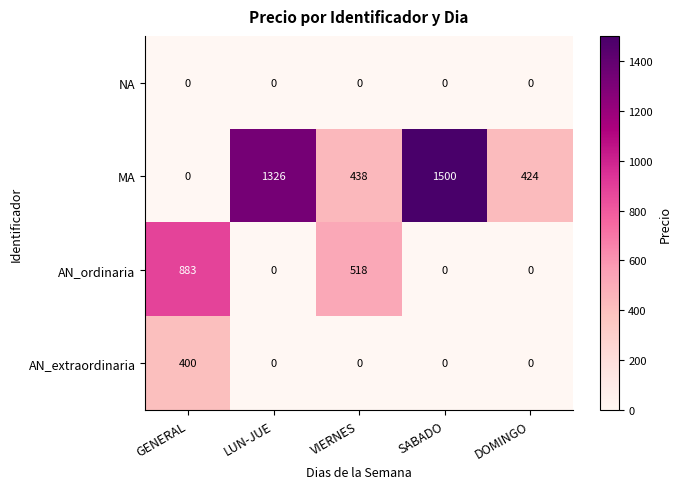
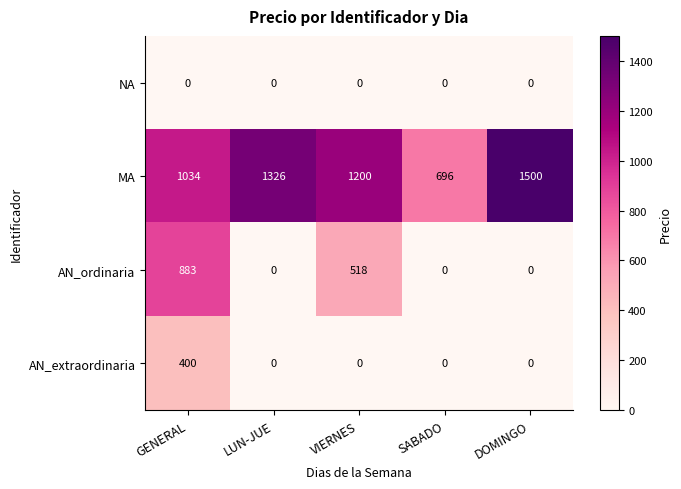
  {
    "NA": {
      "GENERAL": 0,
      "LUN-JUE": 0,
      "VIERNES": 0,
      "SABADO": 0,
      "DOMINGO": 0
    },
    "MA": {
-     "GENERAL": 0,
+     "GENERAL": 1034,
      "LUN-JUE": 1326,
-     "VIERNES": 438,
-     "SABADO": 1500,
-     "DOMINGO": 424
+     "VIERNES": 1200,
+     "SABADO": 696,
+     "DOMINGO": 1500
    },
    "AN_ordinaria": {
      "GENERAL": 883,
      "LUN-JUE": 0,
      "VIERNES": 518,
      "SABADO": 0,
      "DOMINGO": 0
    },
    "AN_extraordinaria": {
      "GENERAL": 400,
      "LUN-JUE": 0,
      "VIERNES": 0,
      "SABADO": 0,
      "DOMINGO": 0
    }
  }
